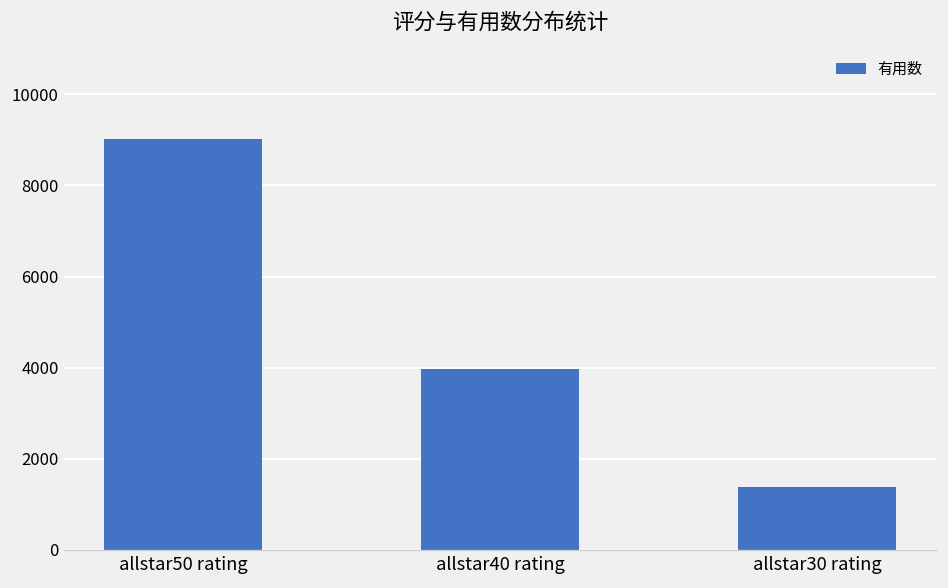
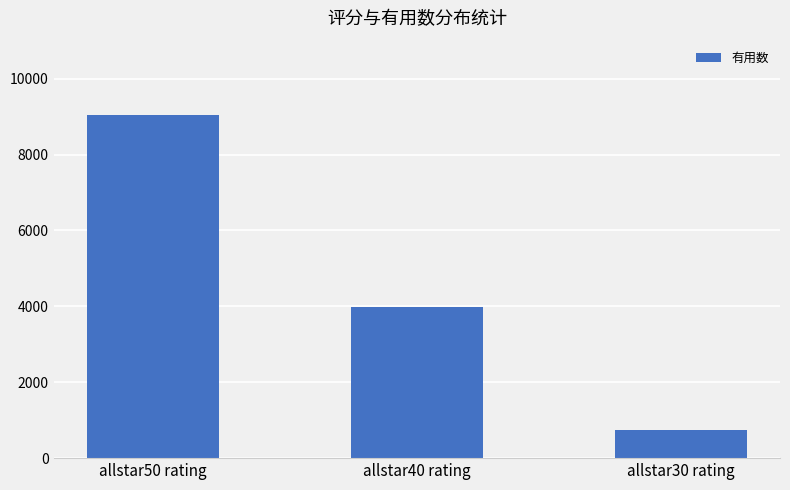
  {
    "allstar50 rating": 9000,
    "allstar40 rating": 4000,
-   "allstar30 rating": 1400
+   "allstar30 rating": 800
  }
